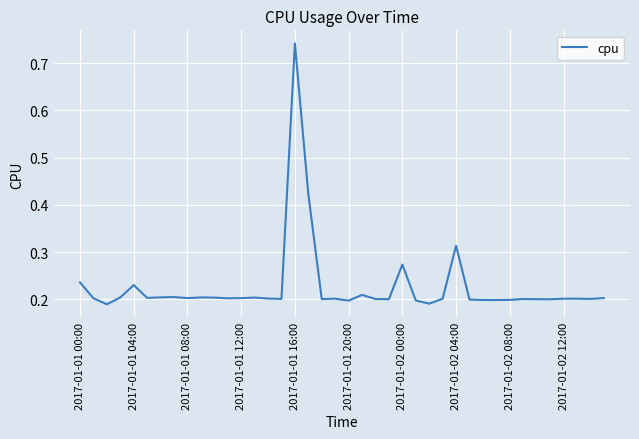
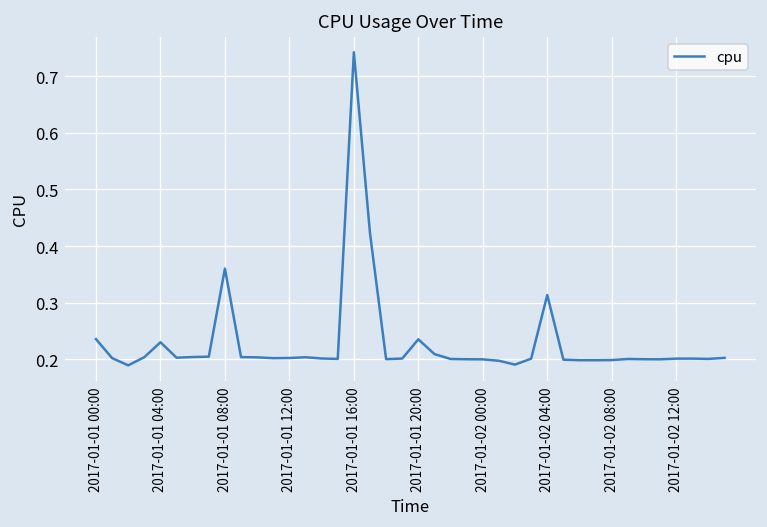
  {
    "2017-01-01 00:00": 0.24,
    "2017-01-01 04:00": 0.23,
-   "2017-01-01 08:00": 0.20,
+   "2017-01-01 08:00": 0.36,
    "2017-01-01 12:00": 0.20,
    "2017-01-01 16:00": 0.74,
-   "2017-01-01 20:00": 0.20,
-   "2017-01-02 00:00": 0.27,
+   "2017-01-01 20:00": 0.24,
+   "2017-01-02 00:00": 0.20,
    "2017-01-02 04:00": 0.31,
    "2017-01-02 08:00": 0.20,
    "2017-01-02 12:00": 0.20
  }
